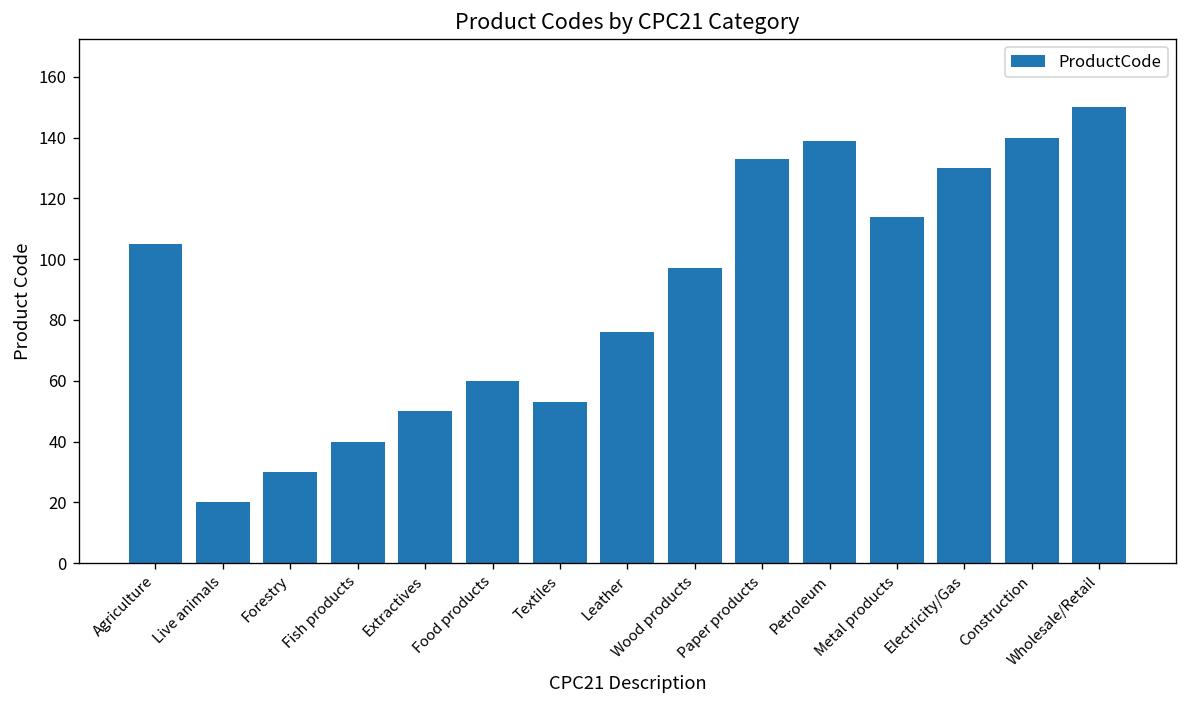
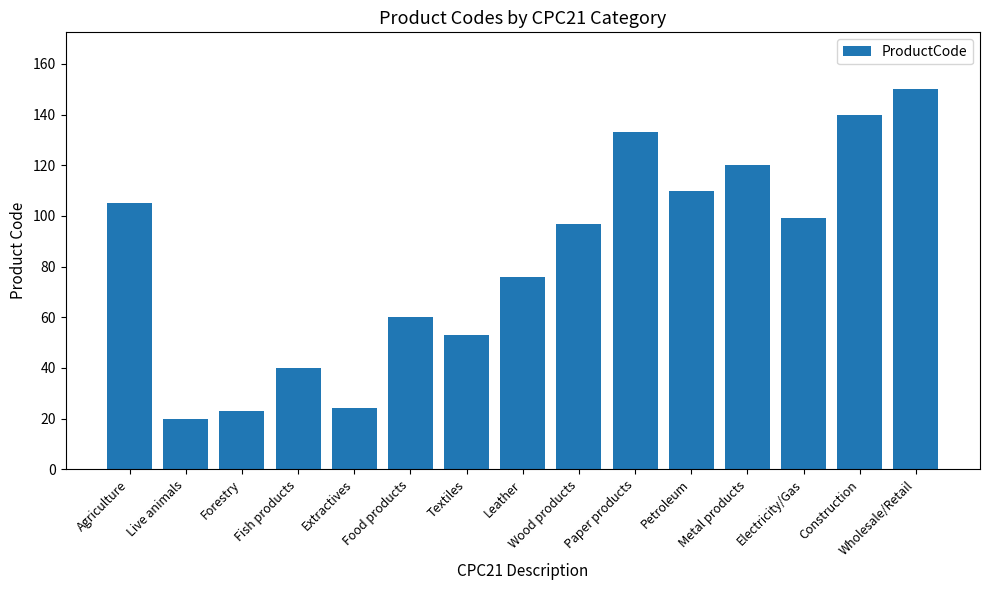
  {
    "Agriculture": 105,
    "Live animals": 20,
-   "Forestry": 30,
+   "Forestry": 23,
    "Fish products": 40,
-   "Extractives": 50,
+   "Extractives": 24,
    "Food products": 60,
    "Textiles": 53,
    "Leather": 76,
    "Wood products": 97,
    "Paper products": 133,
-   "Petroleum": 139,
-   "Metal products": 114,
-   "Electricity/Gas": 130,
+   "Petroleum": 110,
+   "Metal products": 120,
+   "Electricity/Gas": 99,
    "Construction": 140,
    "Wholesale/Retail": 150
  }
